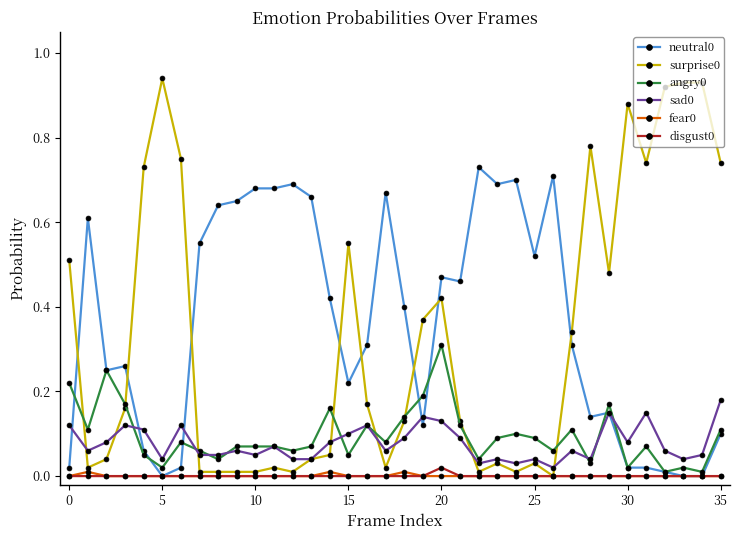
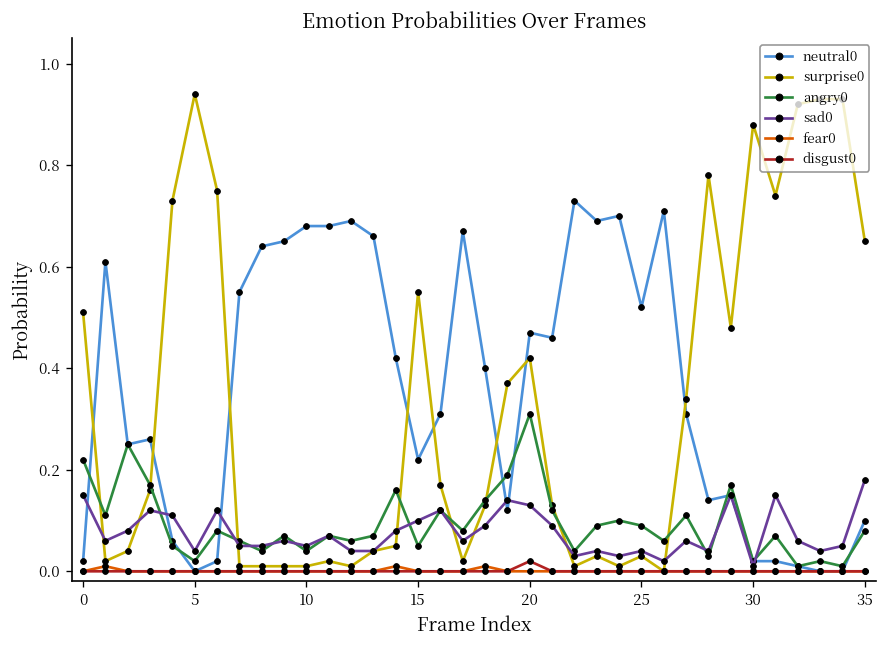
  {
    "neutral0": {
      "0": 0.02,
      "10": 0.68,
      "15": 0.22,
      "20": 0.47,
      "25": 0.52,
      "35": 0.10
    },
    "surprise0": {
      "0": 0.51,
      "5": 0.94,
      "10": 0.01,
      "15": 0.55,
      "20": 0.42,
      "25": 0.03,
      "30": 0.88,
-     "35": 0.74
+     "35": 0.65
    },
    "angry0": {
      "0": 0.22,
      "5": 0.02,
-     "10": 0.07,
+     "10": 0.04,
      "15": 0.05,
      "20": 0.31,
      "25": 0.09,
-     "35": 0.11
+     "35": 0.08
    },
    "sad0": {
-     "0": 0.12,
+     "0": 0.15,
      "5": 0.04,
      "10": 0.05,
      "15": 0.10,
      "20": 0.13,
      "25": 0.04,
-     "30": 0.08,
+     "30": 0.01,
      "35": 0.18
    },
    "fear0": {
      "20": 0.00
    },
    "disgust0": {
      "20": 0.02
    }
  }
